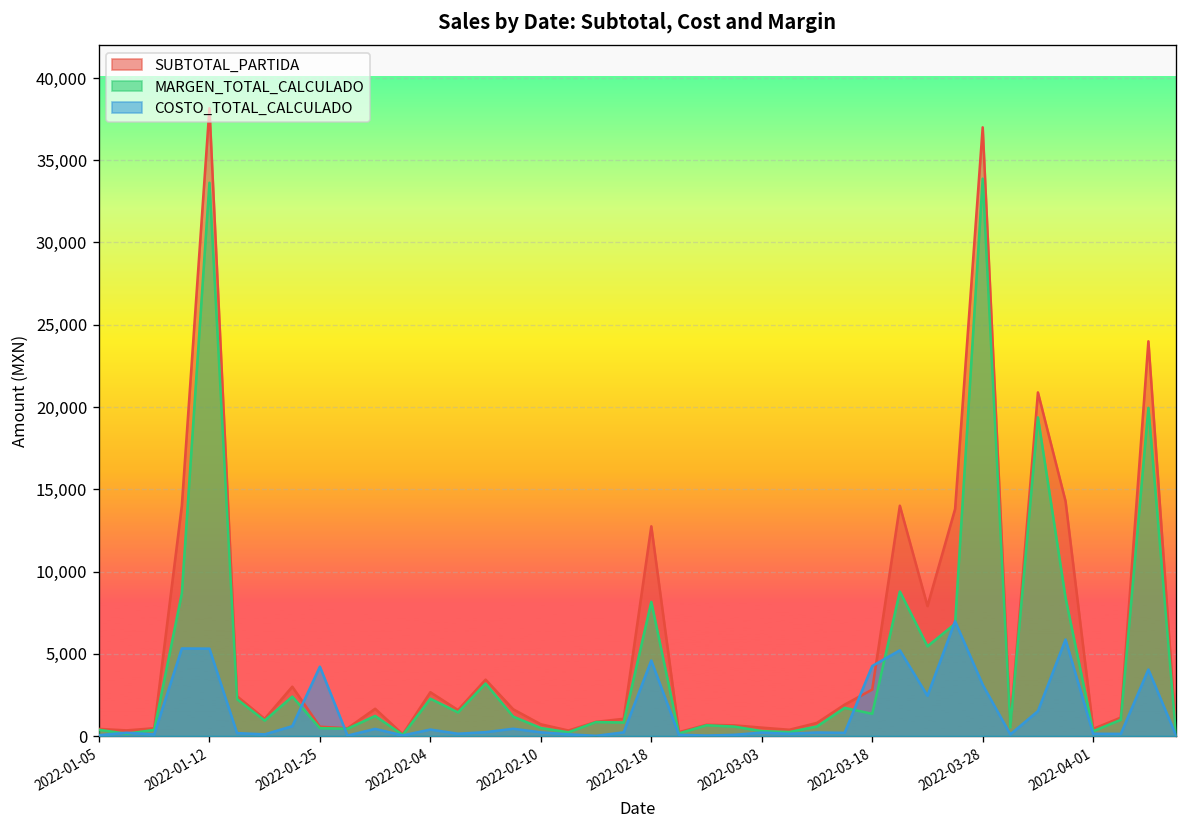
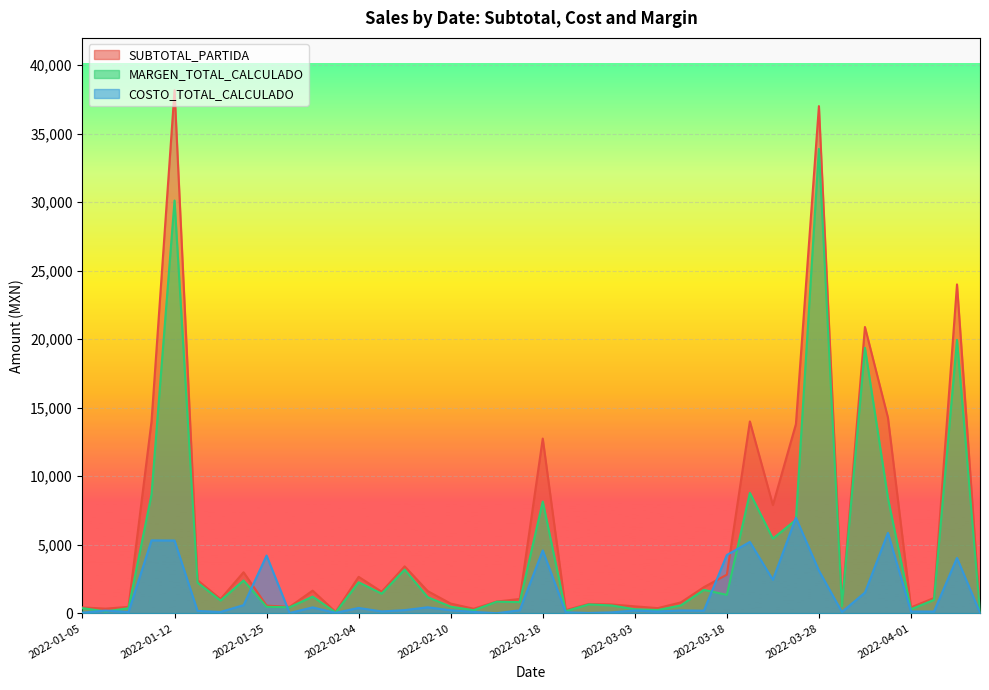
  {
    "SUBTOTAL_PARTIDA": {
      "2022-03-18": "2,800"
    },
    "MARGEN_TOTAL_CALCULADO": {
-     "2022-01-12": "33,600",
+     "2022-01-12": "30,100",
      "2022-03-18": "1,400"
    },
    "COSTO_TOTAL_CALCULADO": {
      "2022-01-12": "5,300",
      "2022-01-25": "4,200",
      "2022-03-18": "4,300"
    }
  }
